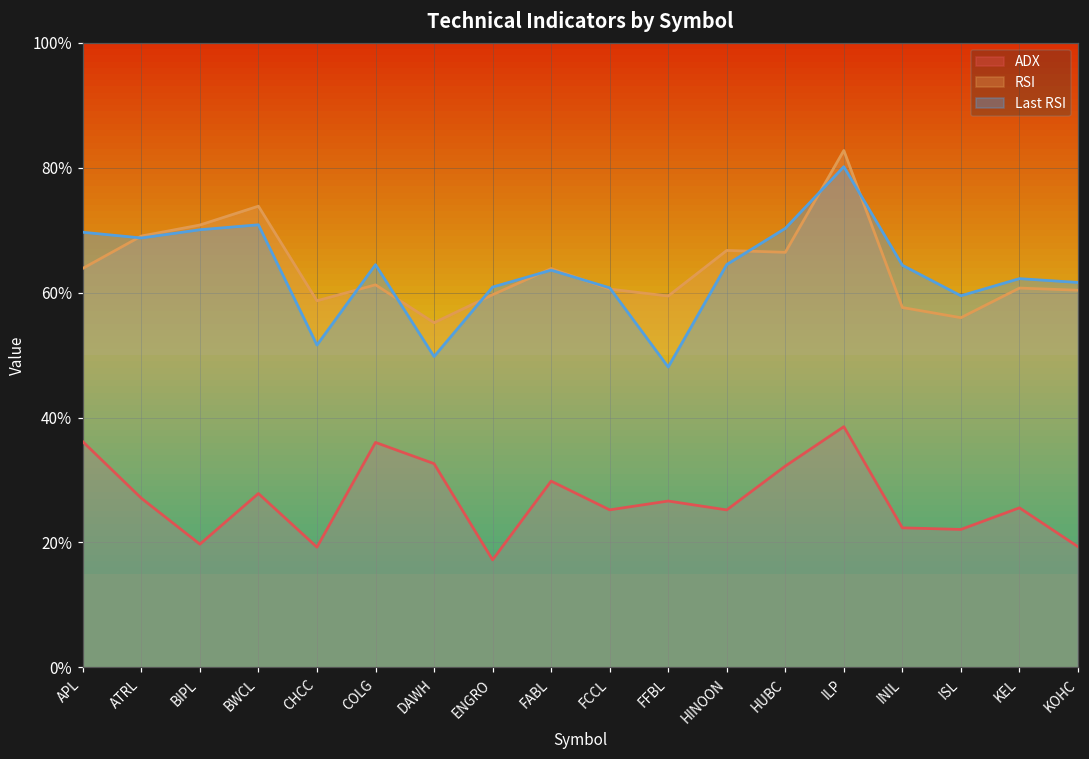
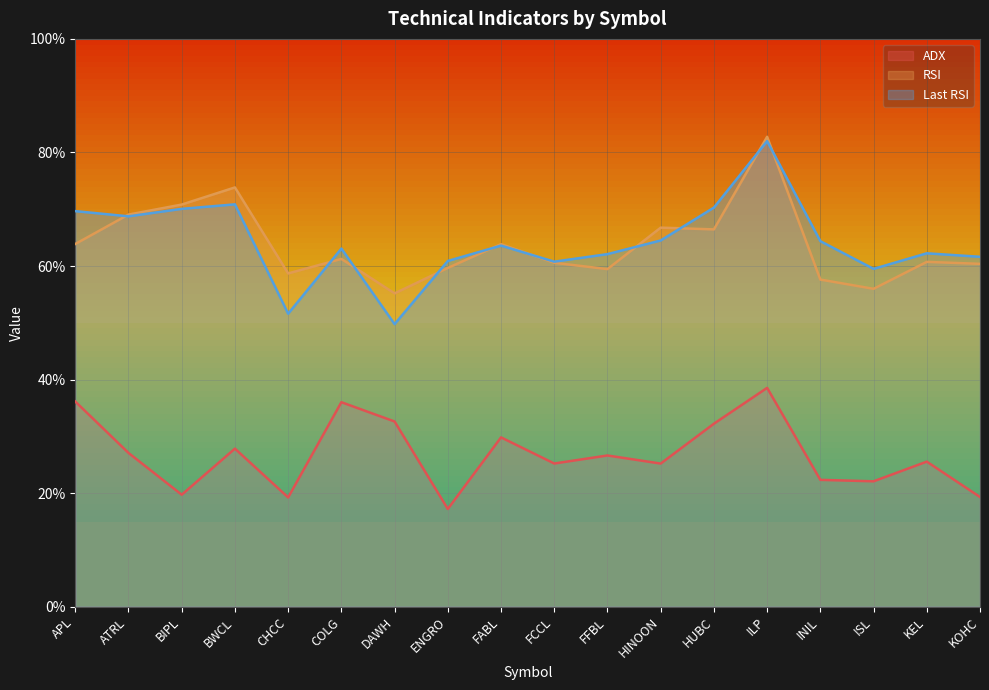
  {
    "Last RSI": {
      "APL": "70%",
      "BIPL": "70%",
      "BWCL": "71%",
      "CHCC": "52%",
-     "COLG": "64%",
+     "COLG": "63%",
      "DAWH": "50%",
      "ENGRO": "61%",
-     "FFBL": "48%",
+     "FFBL": "62%",
      "HINOON": "64%",
      "HUBC": "70%",
-     "ILP": "80%",
+     "ILP": "82%",
      "INIL": "64%",
      "ISL": "59%",
      "KEL": "62%",
      "KOHC": "62%"
    }
  }
